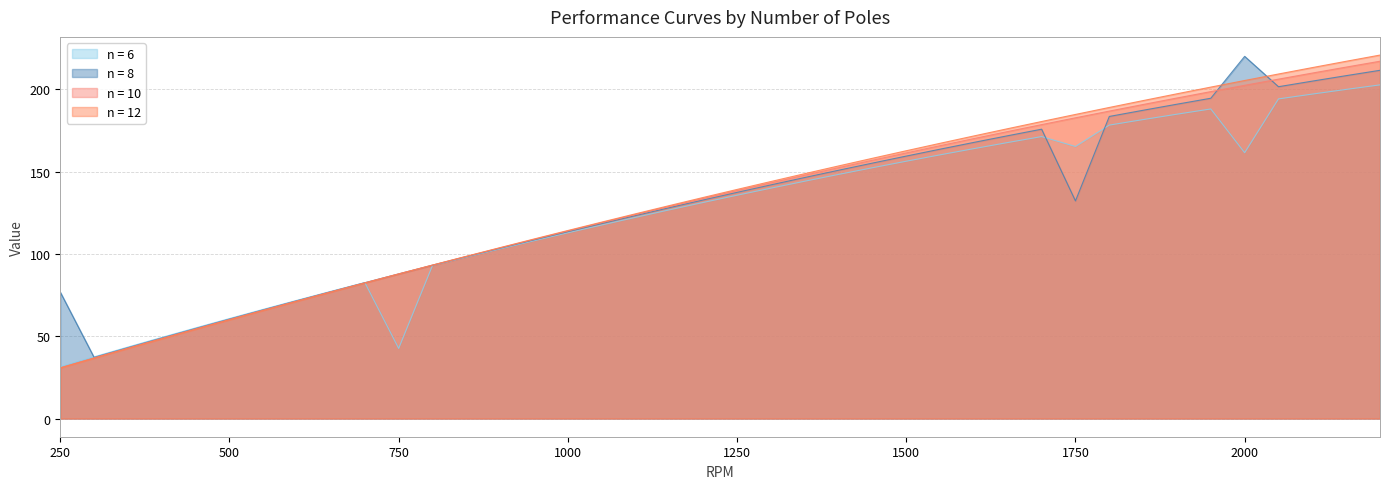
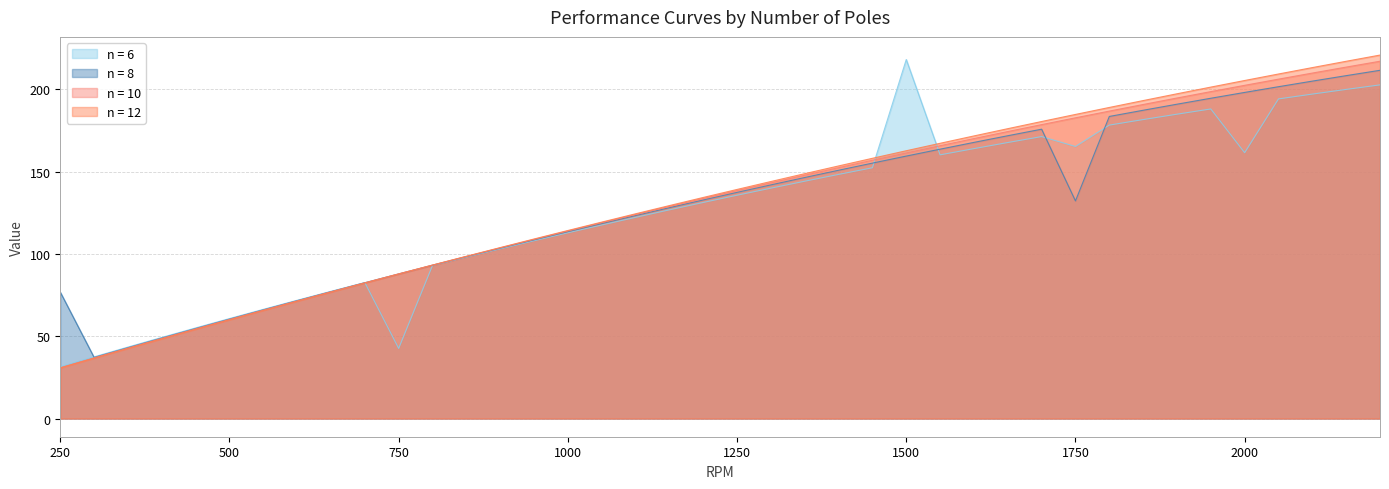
  {
    "n = 6": {
      "750": 43,
      "1250": 136,
-     "1500": 156,
+     "1500": 218,
      "1750": 165,
      "2000": 161
    },
    "n = 8": {
      "250": 77,
      "1500": 159,
      "1750": 132,
-     "2000": 220
+     "2000": 198
    }
  }
